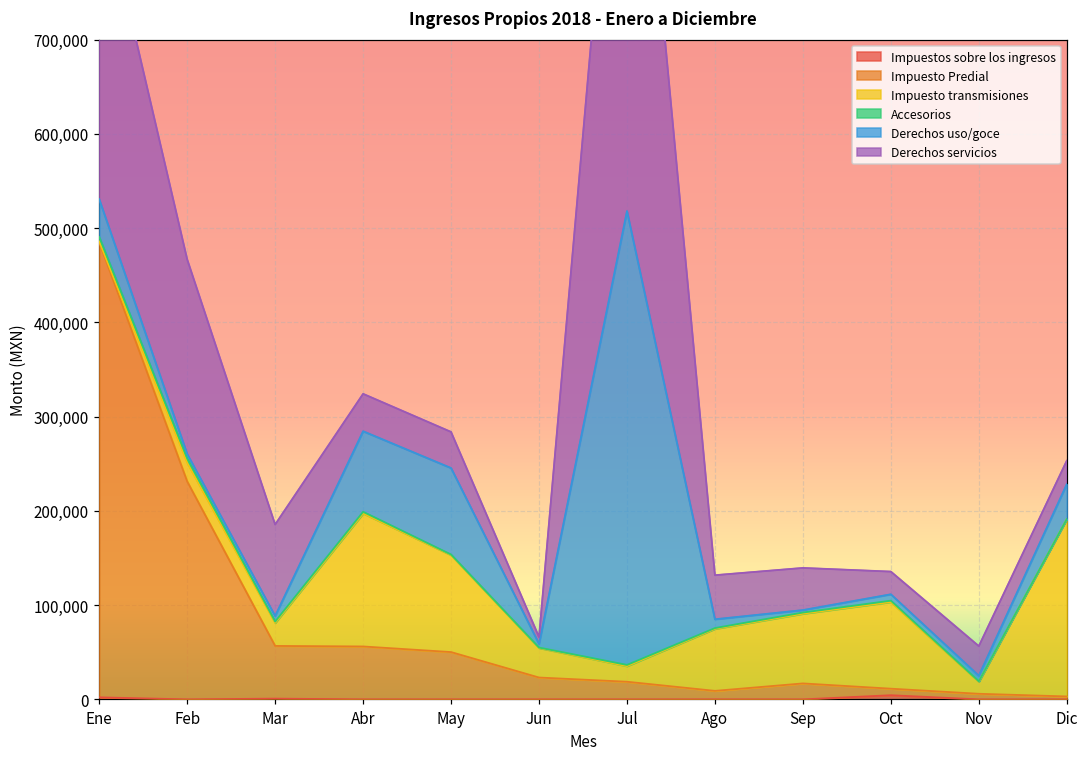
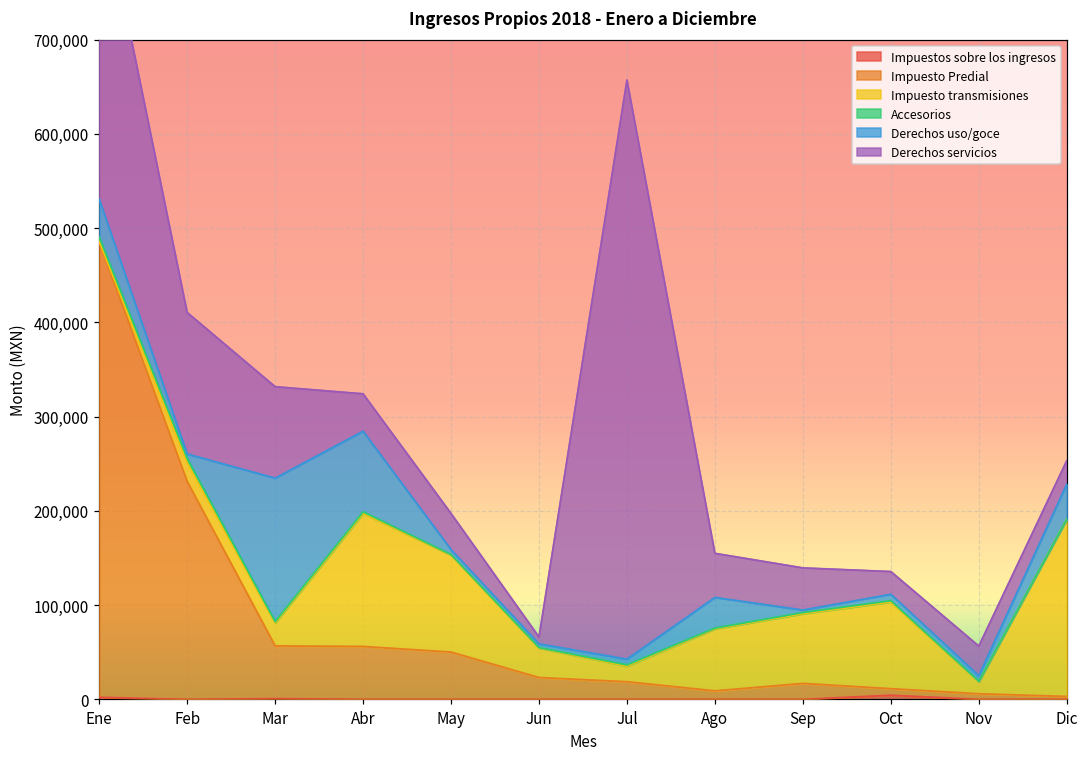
  {
    "Impuesto transmisiones": {
      "Feb": "20,000"
    },
    "Accesorios": {
      "Ene": "0",
      "Feb": "0"
    },
    "Derechos uso/goce": {
      "Ene": "40,000",
      "Feb": "0",
-     "Mar": "10,000",
+     "Mar": "150,000",
      "Abr": "90,000",
-     "May": "90,000",
+     "May": "10,000",
      "Jun": "0",
-     "Jul": "480,000",
-     "Ago": "10,000",
+     "Jul": "10,000",
+     "Ago": "30,000",
      "Oct": "10,000",
      "Nov": "10,000",
      "Dic": "40,000"
    },
    "Derechos servicios": {
-     "Feb": "210,000",
+     "Feb": "150,000",
      "Mar": "100,000",
      "Abr": "40,000",
      "May": "40,000",
      "Jun": "10,000",
      "Ago": "50,000",
      "Sep": "40,000",
      "Oct": "20,000",
      "Nov": "30,000",
      "Dic": "20,000"
    }
  }
